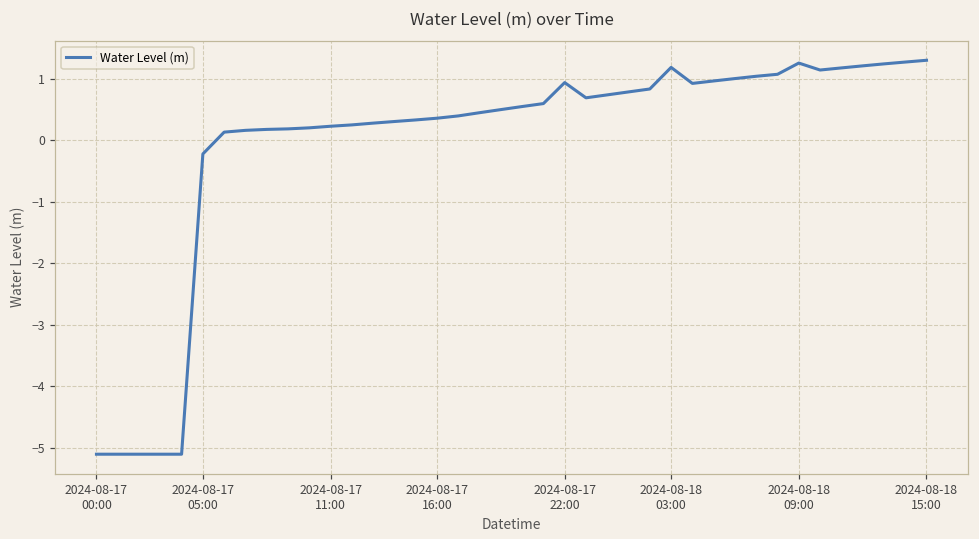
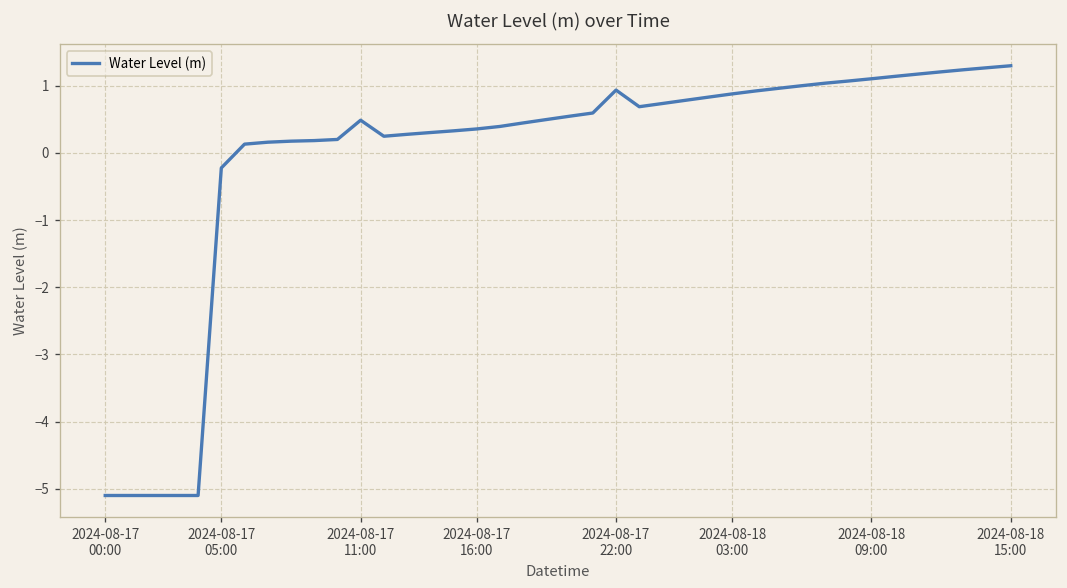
  {
    "2024-08-17 00:00": -5.1,
    "2024-08-17 05:00": -0.2,
-   "2024-08-17 11:00": 0.2,
+   "2024-08-17 11:00": 0.5,
    "2024-08-17 16:00": 0.4,
    "2024-08-17 22:00": 0.9,
-   "2024-08-18 03:00": 1.2,
-   "2024-08-18 09:00": 1.3,
+   "2024-08-18 03:00": 0.9,
+   "2024-08-18 09:00": 1.1,
    "2024-08-18 15:00": 1.3
  }
